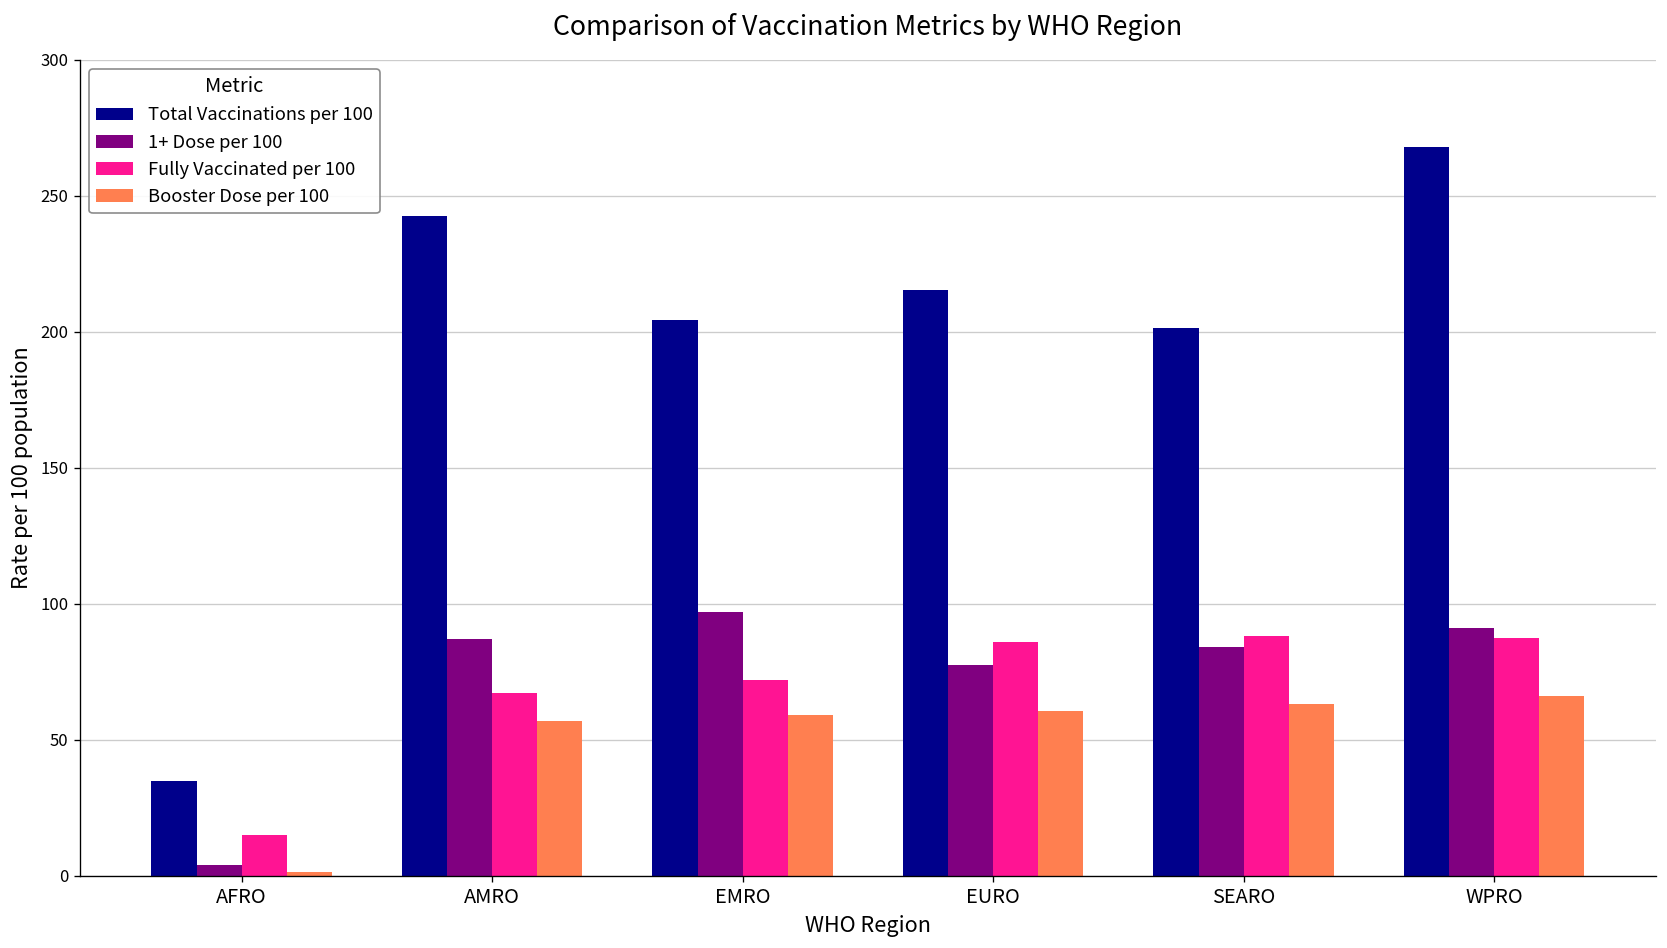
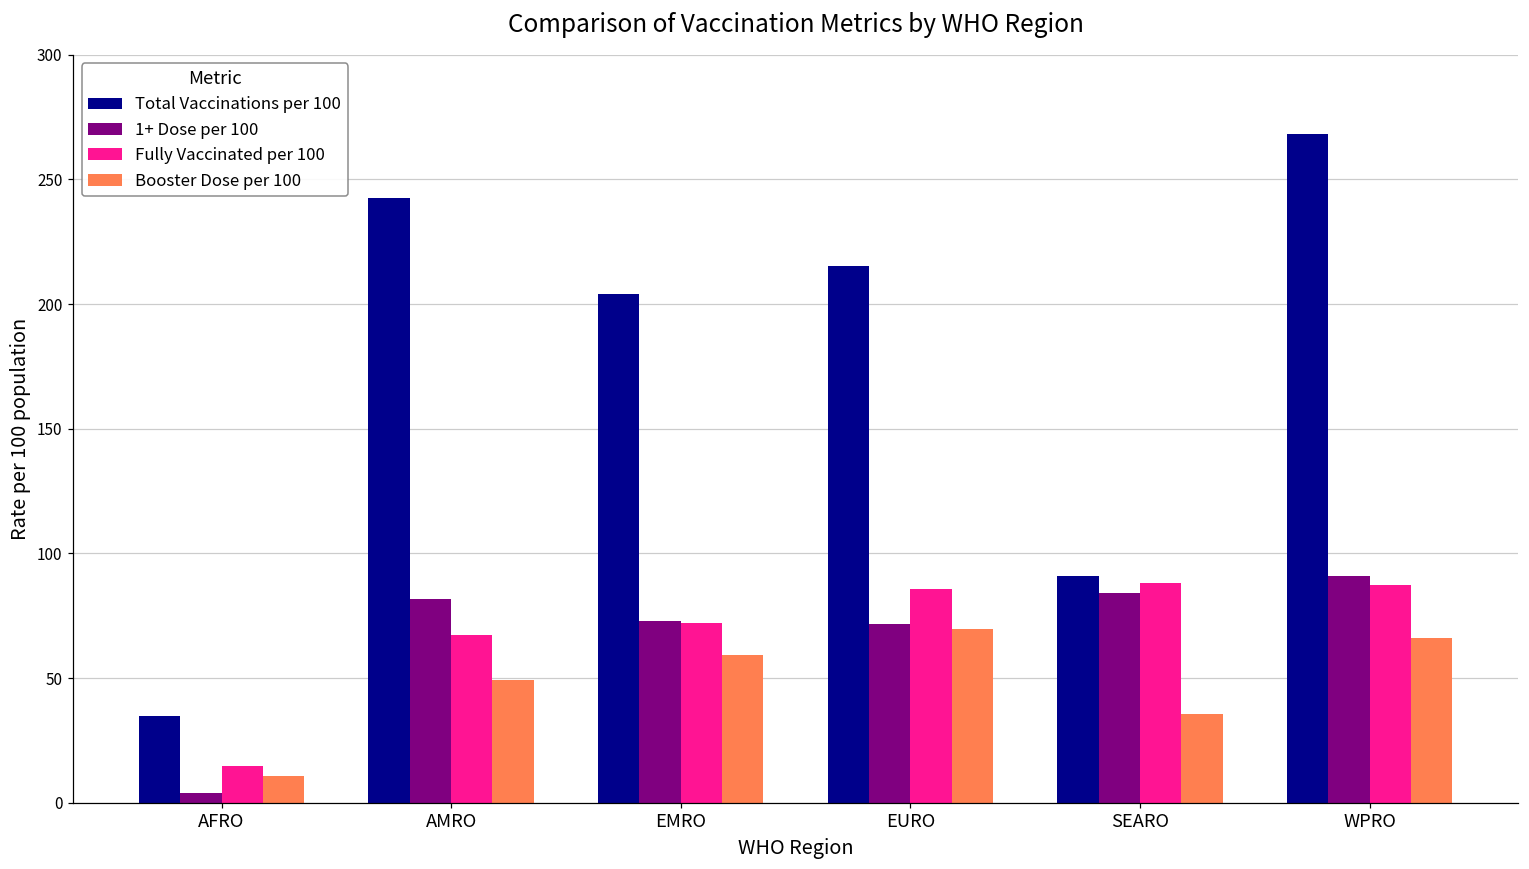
  {
    "Total Vaccinations per 100": {
      "AFRO": 35,
      "AMRO": 242,
      "EMRO": 204,
      "EURO": 215,
-     "SEARO": 201,
+     "SEARO": 91,
      "WPRO": 268
    },
    "1+ Dose per 100": {
      "AFRO": 4,
-     "AMRO": 87,
-     "EMRO": 97,
-     "EURO": 78,
+     "AMRO": 82,
+     "EMRO": 73,
+     "EURO": 72,
      "SEARO": 84,
      "WPRO": 91
    },
    "Fully Vaccinated per 100": {
      "AFRO": 15,
      "AMRO": 67,
      "EMRO": 72,
      "EURO": 86,
      "SEARO": 88,
      "WPRO": 87
    },
    "Booster Dose per 100": {
-     "AFRO": 1,
-     "AMRO": 57,
+     "AFRO": 11,
+     "AMRO": 49,
      "EMRO": 59,
-     "EURO": 60,
-     "SEARO": 63,
+     "EURO": 70,
+     "SEARO": 36,
      "WPRO": 66
    }
  }
